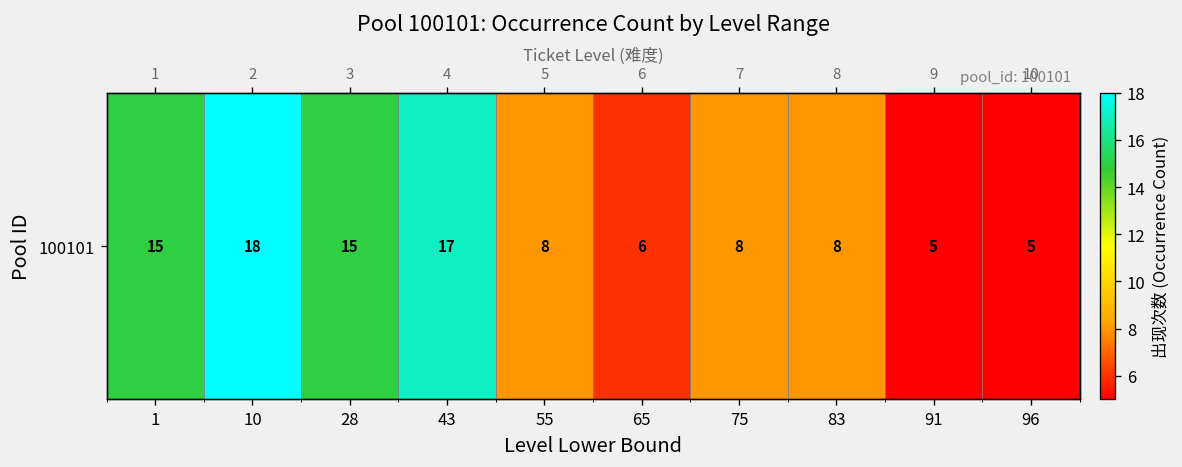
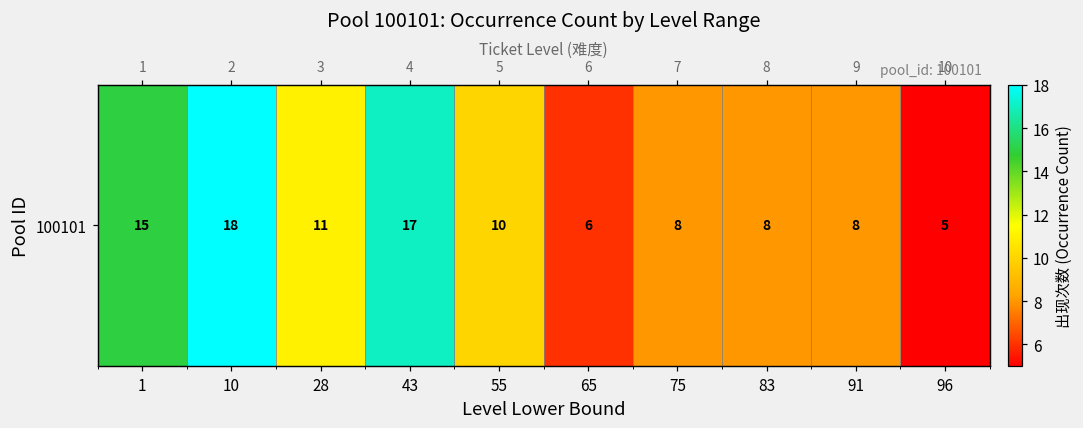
  {
    "100101": {
      "1": 15,
      "10": 18,
-     "28": 15,
+     "28": 11,
      "43": 17,
-     "55": 8,
+     "55": 10,
      "65": 6,
      "75": 8,
      "83": 8,
-     "91": 5,
+     "91": 8,
      "96": 5
    }
  }
